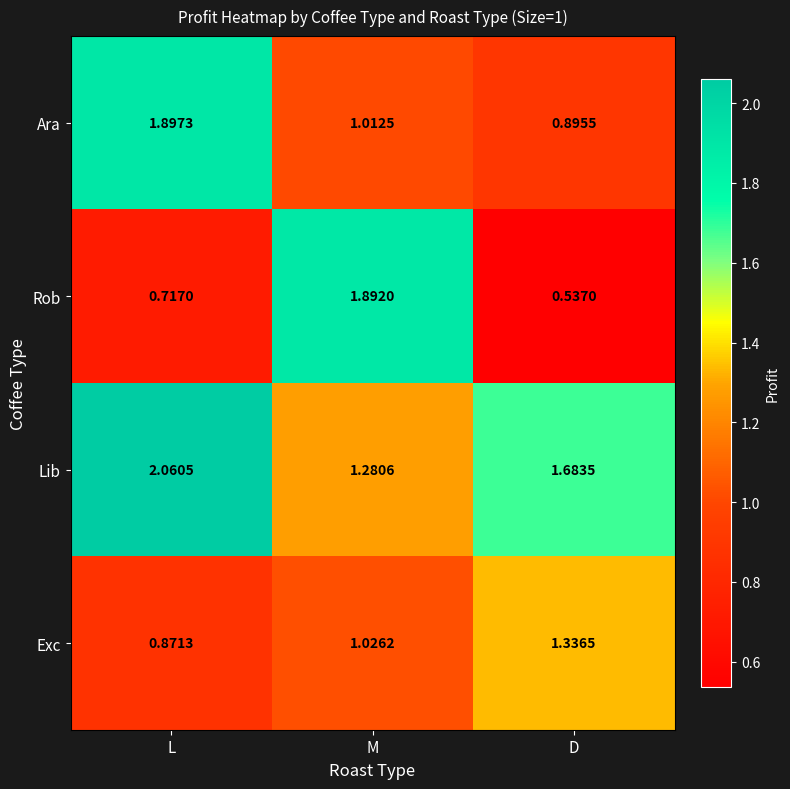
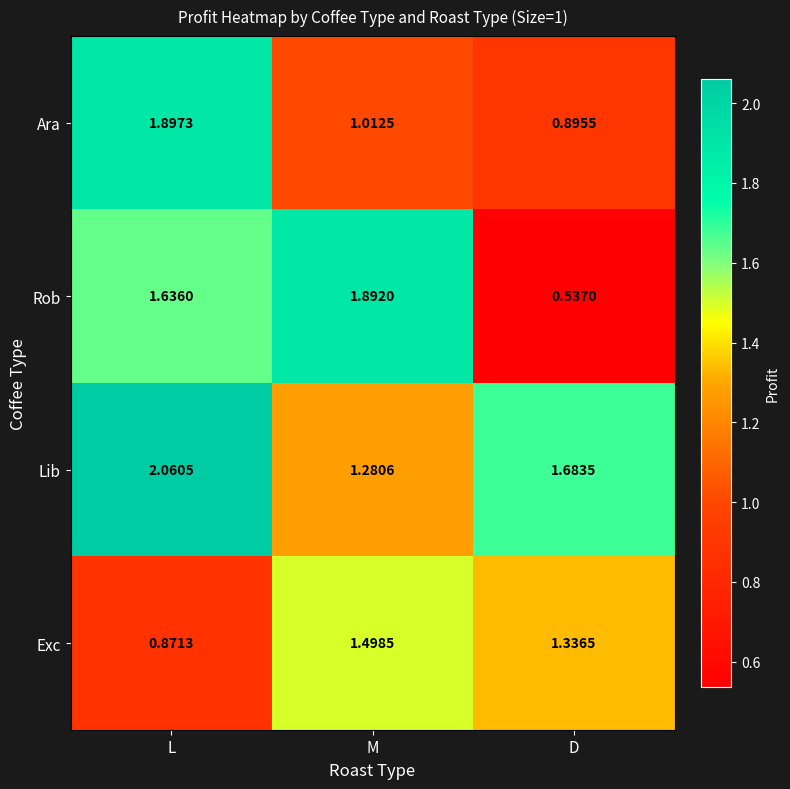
  {
    "Ara": {
      "L": 1.8973,
      "M": 1.0125,
      "D": 0.8955
    },
    "Rob": {
-     "L": 0.7170,
+     "L": 1.6360,
      "M": 1.8920,
      "D": 0.5370
    },
    "Lib": {
      "L": 2.0605,
      "M": 1.2806,
      "D": 1.6835
    },
    "Exc": {
      "L": 0.8713,
-     "M": 1.0262,
+     "M": 1.4985,
      "D": 1.3365
    }
  }
